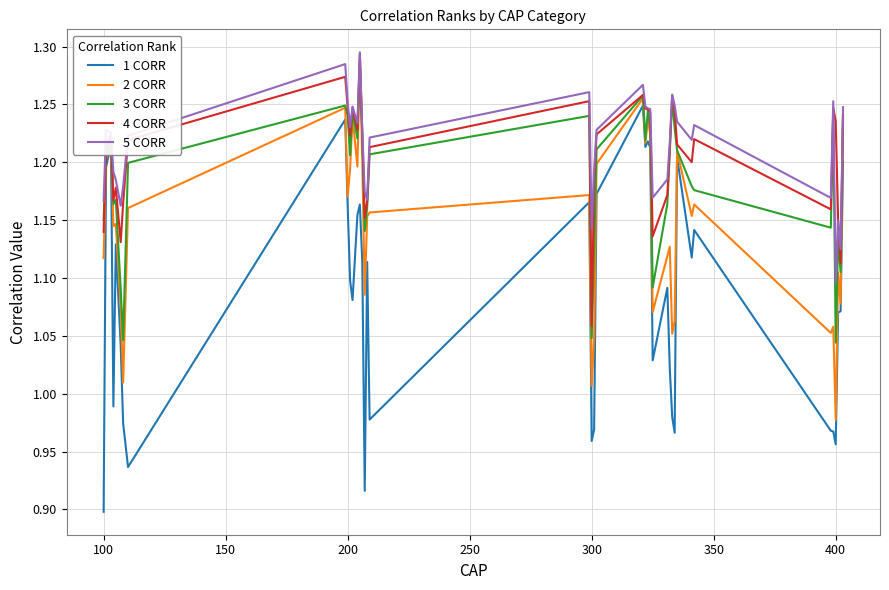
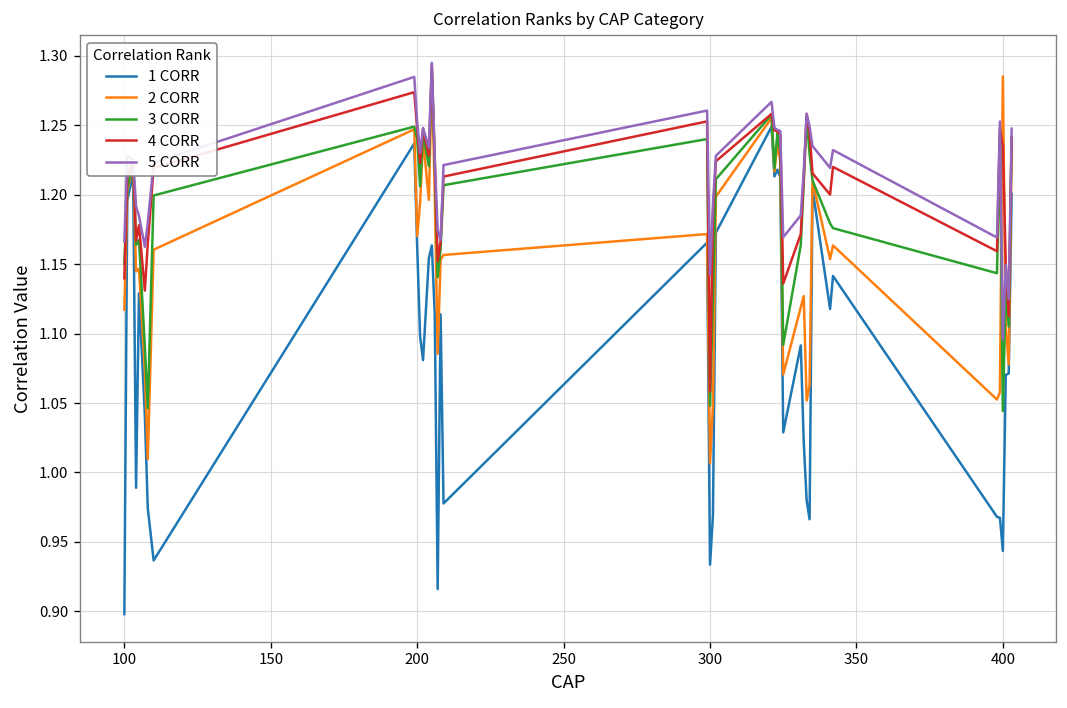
  {
    "1 CORR": {
      "100": 0.898,
      "200": 1.163,
-     "300": 0.959,
-     "400": 0.956
+     "300": 0.934,
+     "400": 0.943
    },
    "2 CORR": {
      "100": 1.117,
      "200": 1.170,
      "300": 1.007,
-     "400": 0.977
+     "400": 1.285
    },
    "3 CORR": {
      "100": 1.150,
      "200": 1.240,
      "400": 1.044
    },
    "4 CORR": {
      "100": 1.140,
      "200": 1.248,
      "300": 1.058,
      "400": 1.235
    },
    "5 CORR": {
      "100": 1.166,
      "200": 1.252,
      "300": 1.143,
      "400": 1.096
    }
  }
